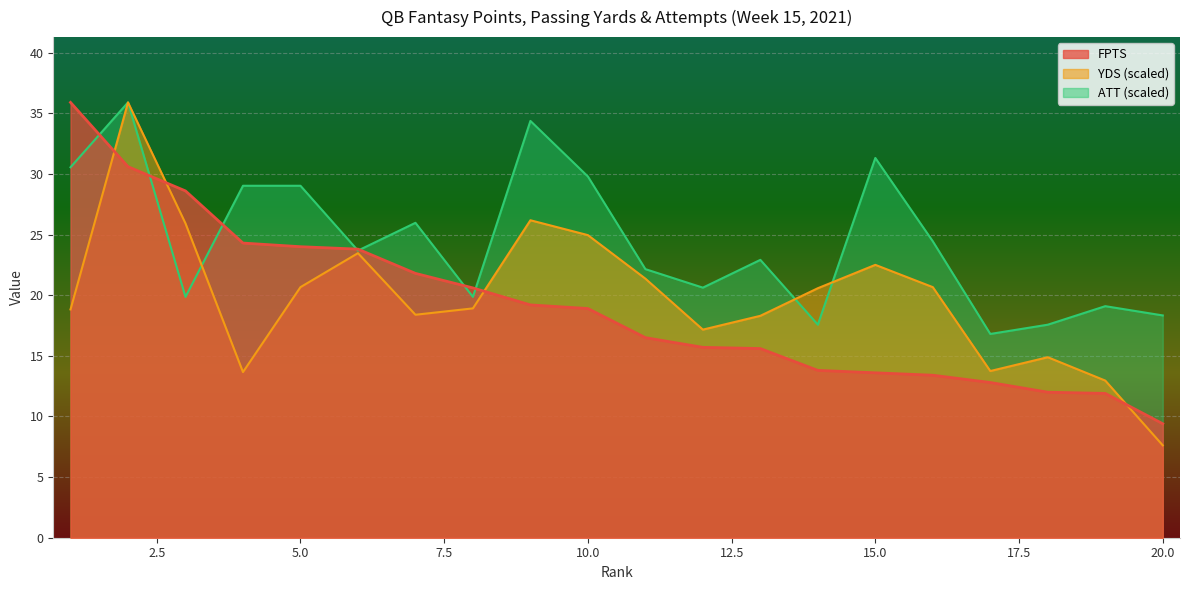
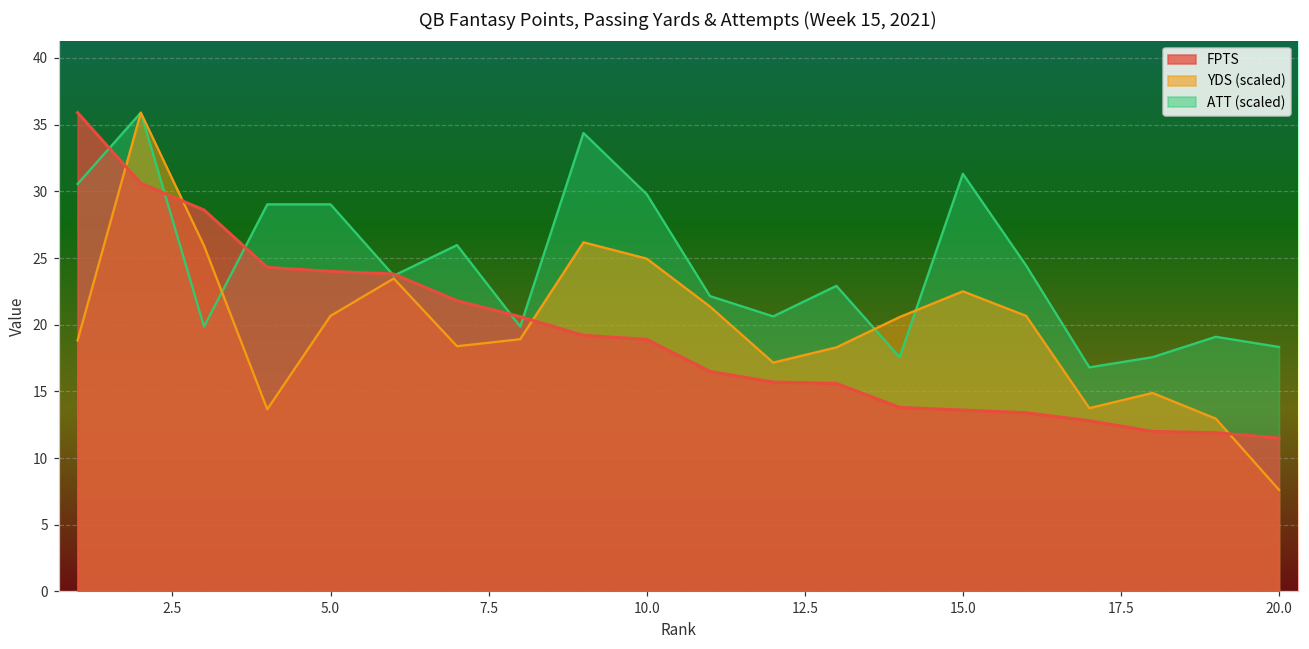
  {
    "FPTS": {
      "5.0": 24.0,
      "10.0": 18.9,
      "15.0": 13.6,
-     "20.0": 9.4
+     "20.0": 11.5
    }
  }
